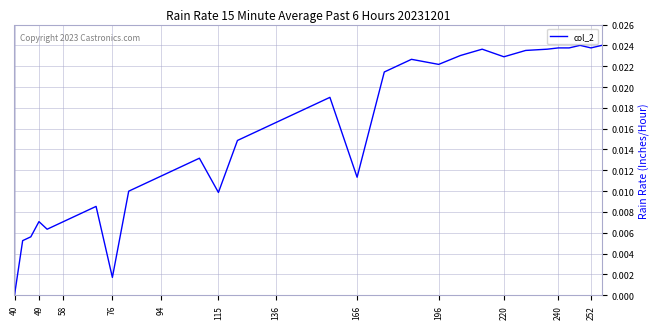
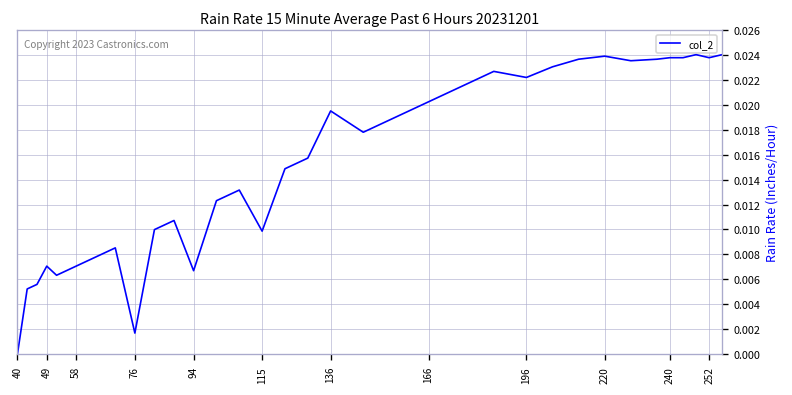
  {
    "40": 0.0000,
    "49": 0.0071,
    "58": 0.0071,
    "76": 0.0017,
-   "94": 0.0115,
+   "94": 0.0067,
    "115": 0.0099,
-   "136": 0.0166,
-   "166": 0.0113,
+   "136": 0.0195,
+   "166": 0.0202,
    "196": 0.0222,
-   "220": 0.0229,
+   "220": 0.0239,
    "240": 0.0238,
    "252": 0.0238
  }
